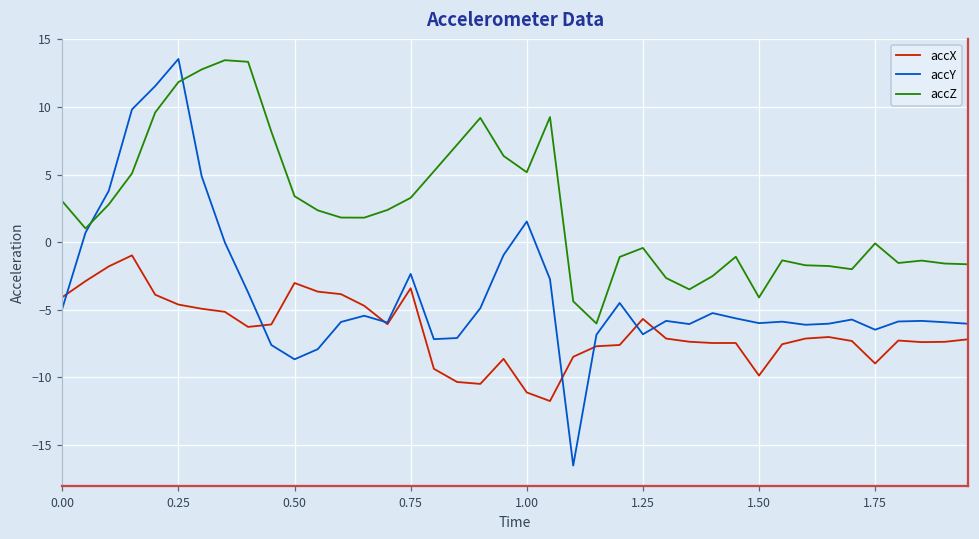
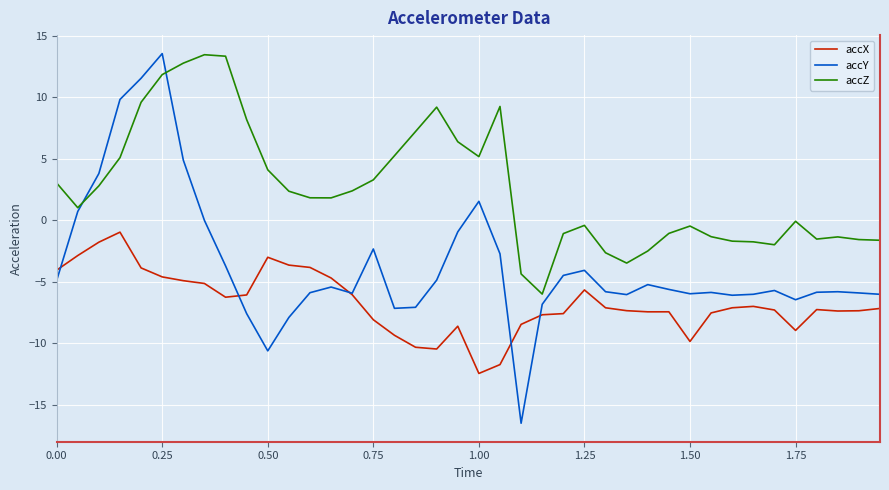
  {
    "accX": {
      "0.00": -4.1,
      "0.25": -4.6,
      "0.50": -3.0,
-     "0.75": -3.4,
-     "1.00": -11.1,
+     "0.75": -8.1,
+     "1.00": -12.5,
      "1.25": -5.7,
      "1.50": -9.9,
      "1.75": -9.0
    },
    "accY": {
      "0.00": -4.9,
      "0.25": 13.6,
-     "0.50": -8.7,
+     "0.50": -10.6,
      "0.75": -2.3,
      "1.00": 1.5,
-     "1.25": -6.8,
+     "1.25": -4.1,
      "1.50": -6.0,
      "1.75": -6.5
    },
    "accZ": {
      "0.00": 3.0,
      "0.25": 11.8,
-     "0.50": 3.4,
+     "0.50": 4.1,
      "0.75": 3.3,
      "1.00": 5.2,
      "1.25": -0.4,
-     "1.50": -4.1,
+     "1.50": -0.5,
      "1.75": -0.1
    }
  }
